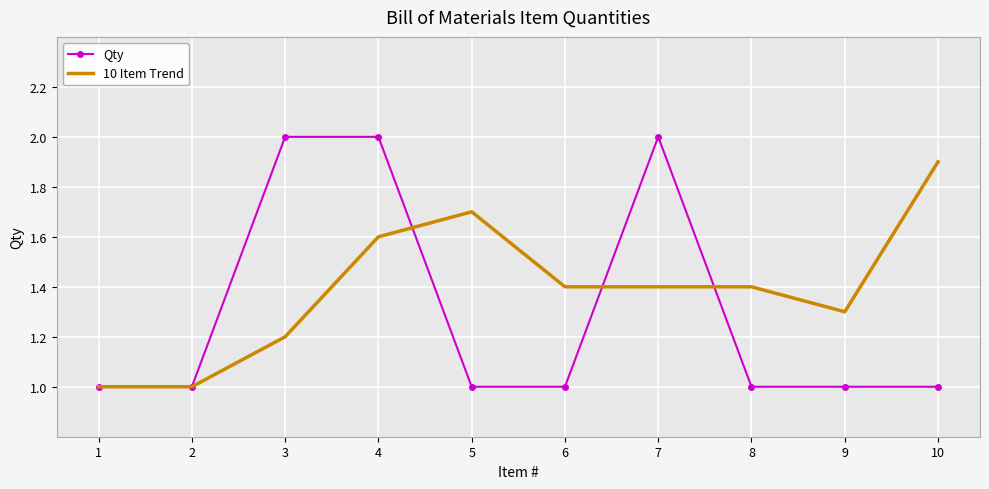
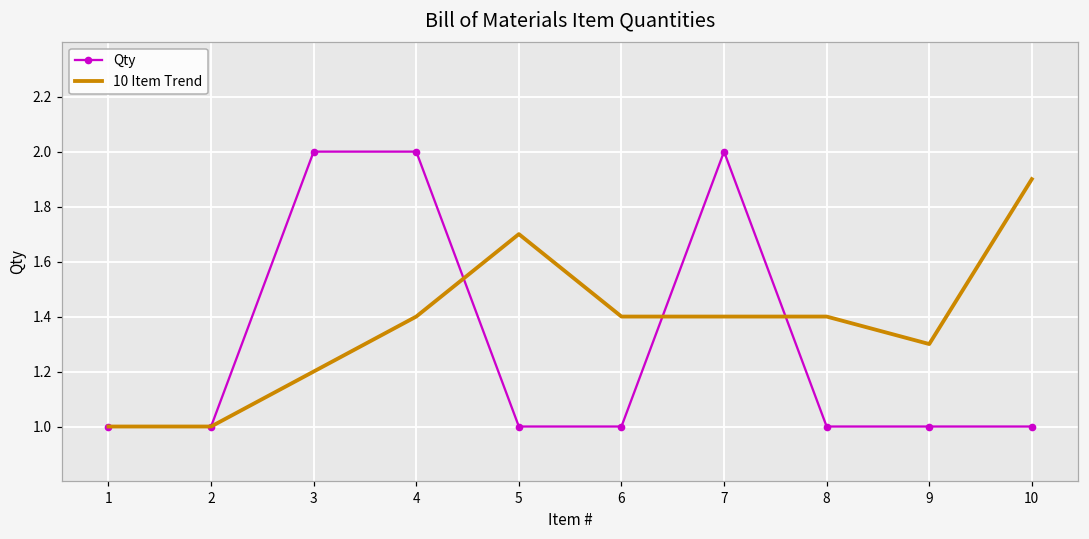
  {
    "Qty": {
      "3": 2.0,
      "4": 2.0,
      "5": 1.0,
      "6": 1.0,
      "7": 2.0,
      "8": 1.0,
      "9": 1.0,
      "10": 1.0
    },
    "10 Item Trend": {
      "3": 1.2,
-     "4": 1.6,
+     "4": 1.4,
      "5": 1.7,
      "6": 1.4,
      "7": 1.4,
      "8": 1.4,
      "9": 1.3,
      "10": 1.9
    }
  }
